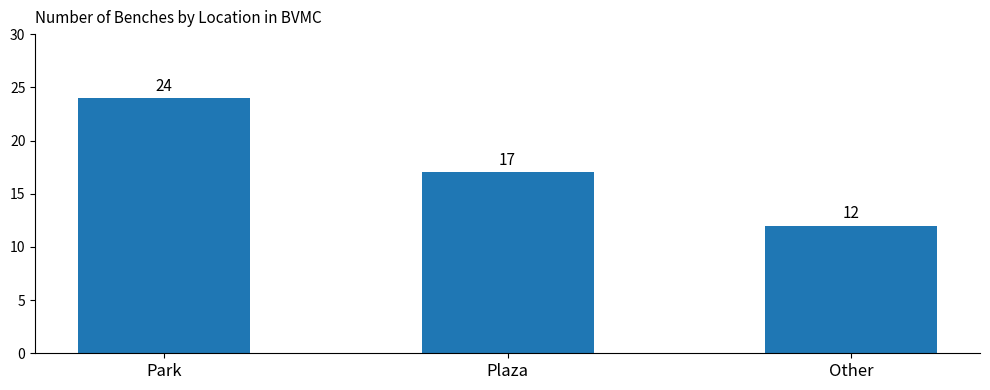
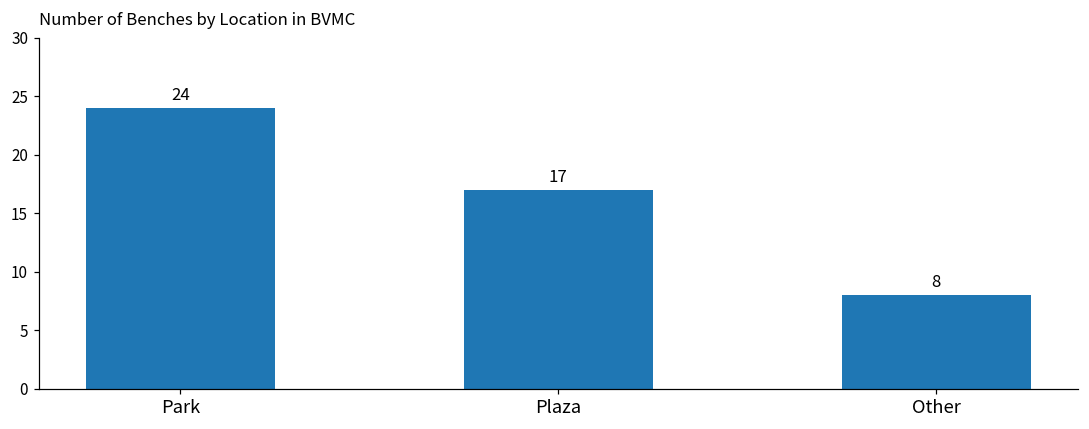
  {
    "Park": 24,
    "Plaza": 17,
-   "Other": 12
+   "Other": 8
  }
